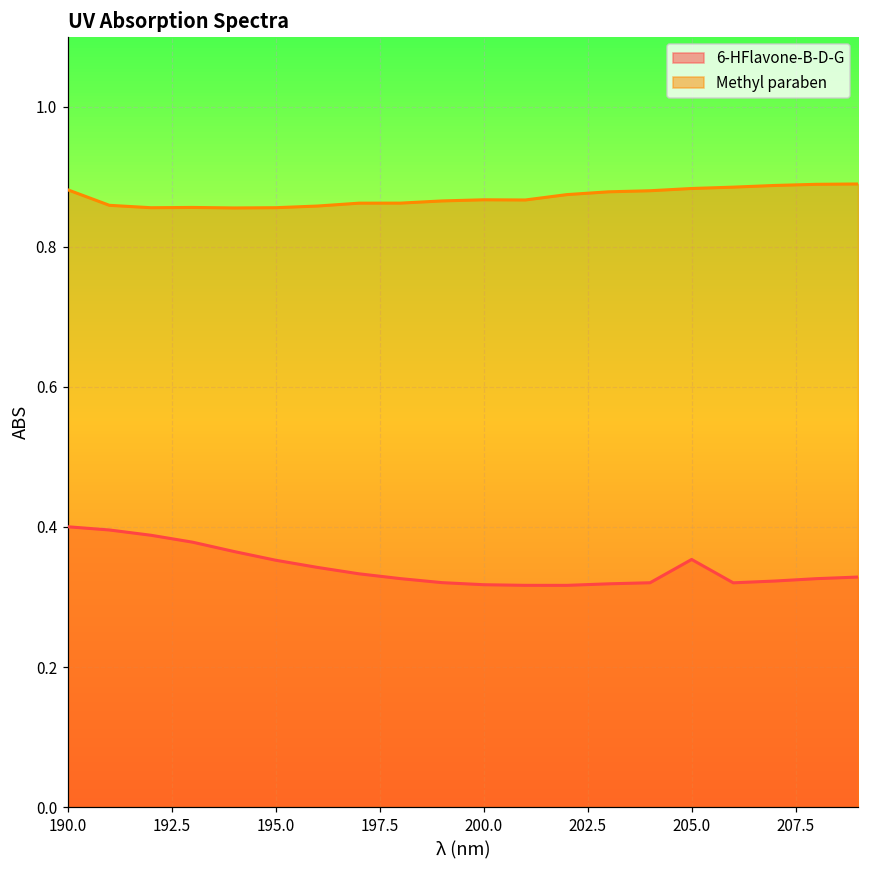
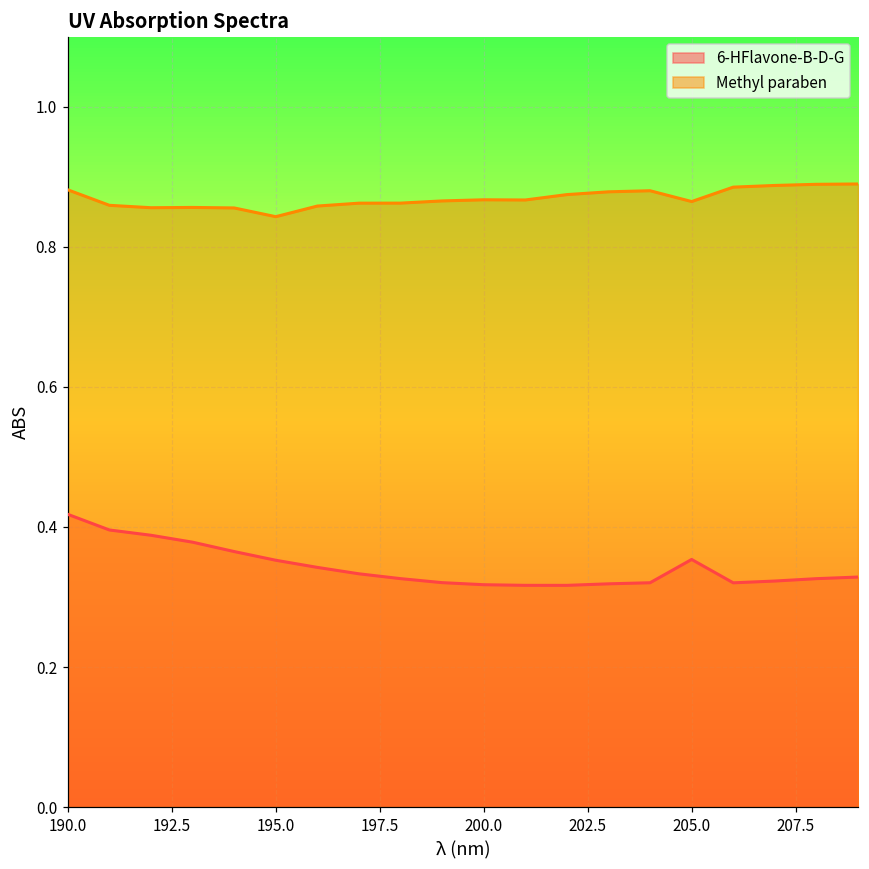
  {
    "6-HFlavone-B-D-G": {
-     "190.0": 0.40,
+     "190.0": 0.42,
      "195.0": 0.35,
      "200.0": 0.32,
      "205.0": 0.35
    },
    "Methyl paraben": {
      "190.0": 0.88,
-     "195.0": 0.86,
+     "195.0": 0.84,
      "200.0": 0.87,
-     "205.0": 0.88
+     "205.0": 0.86
    }
  }
